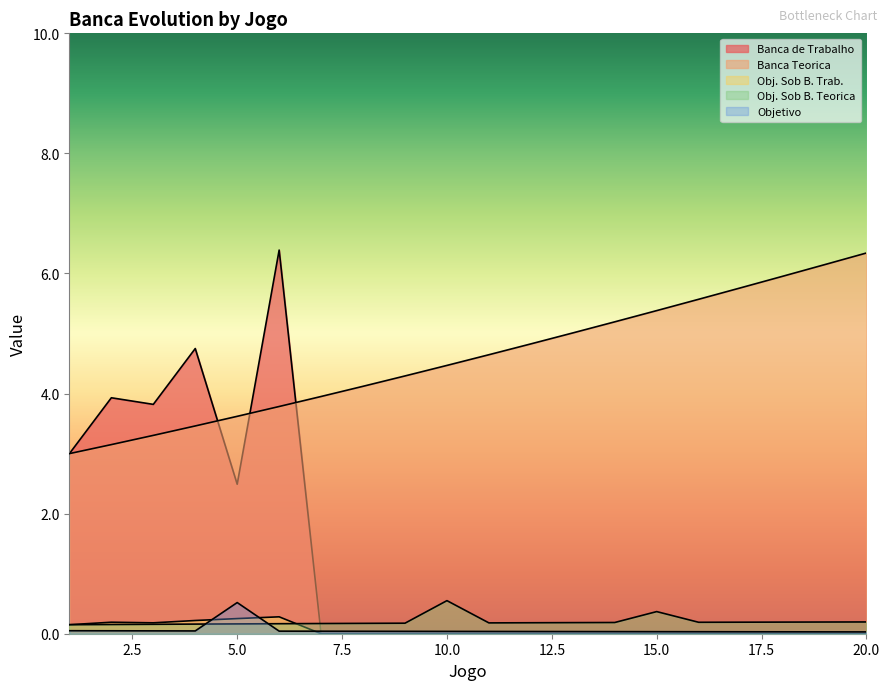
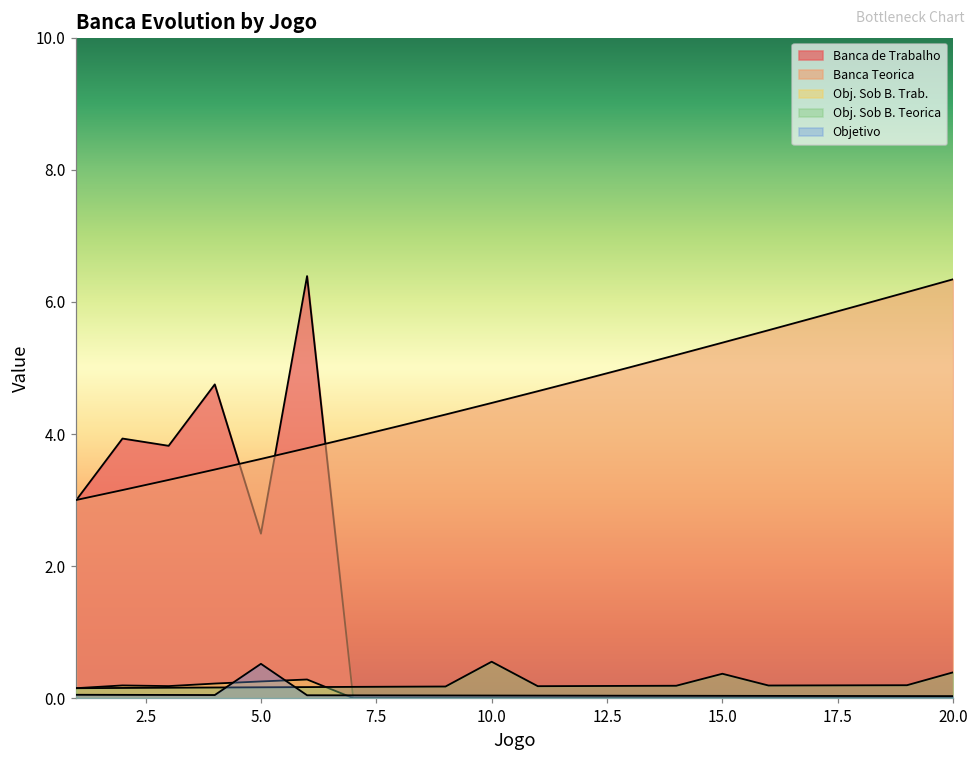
  {
    "Banca de Trabalho": {
      "5.0": 2.5
    },
    "Obj. Sob B. Teorica": {
      "5.0": 0.2,
      "10.0": 0.6,
      "15.0": 0.4,
-     "20.0": 0.2
+     "20.0": 0.4
    },
    "Objetivo": {
      "5.0": 0.5
    }
  }
